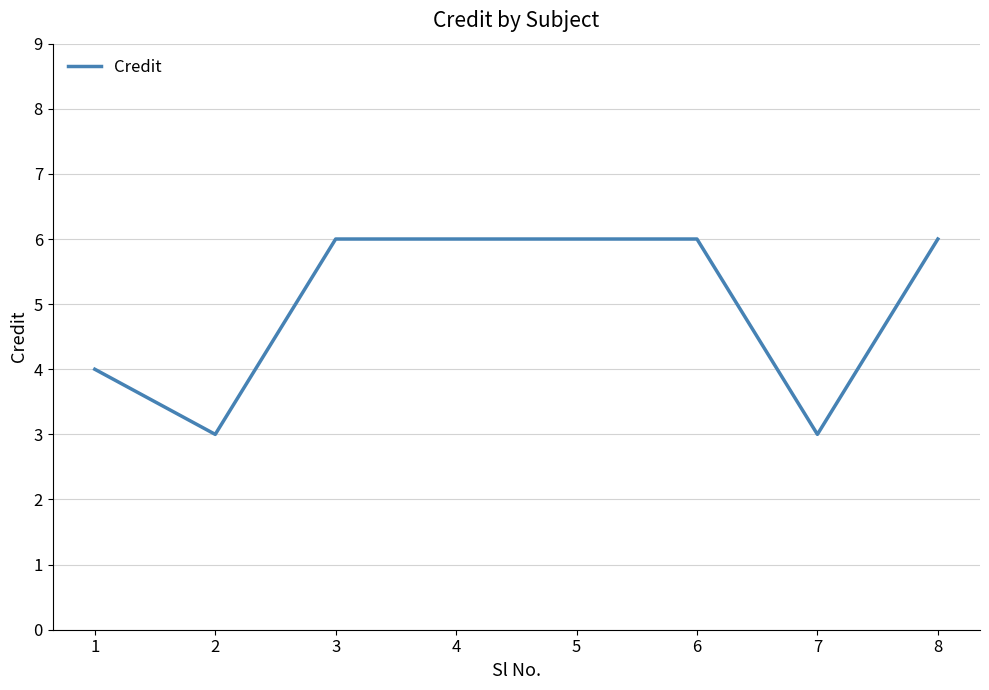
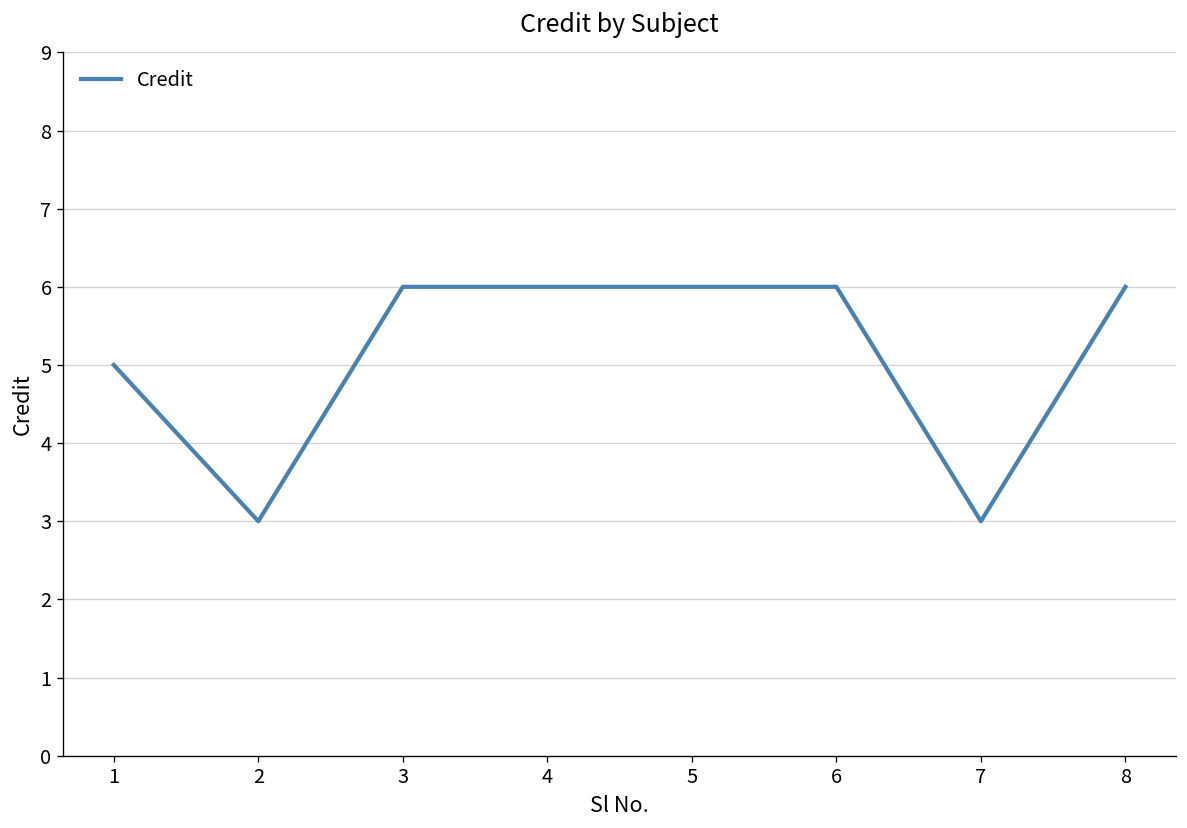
  {
-   "1": 4,
+   "1": 5,
    "2": 3,
    "3": 6,
    "4": 6,
    "5": 6,
    "6": 6,
    "7": 3,
    "8": 6
  }
